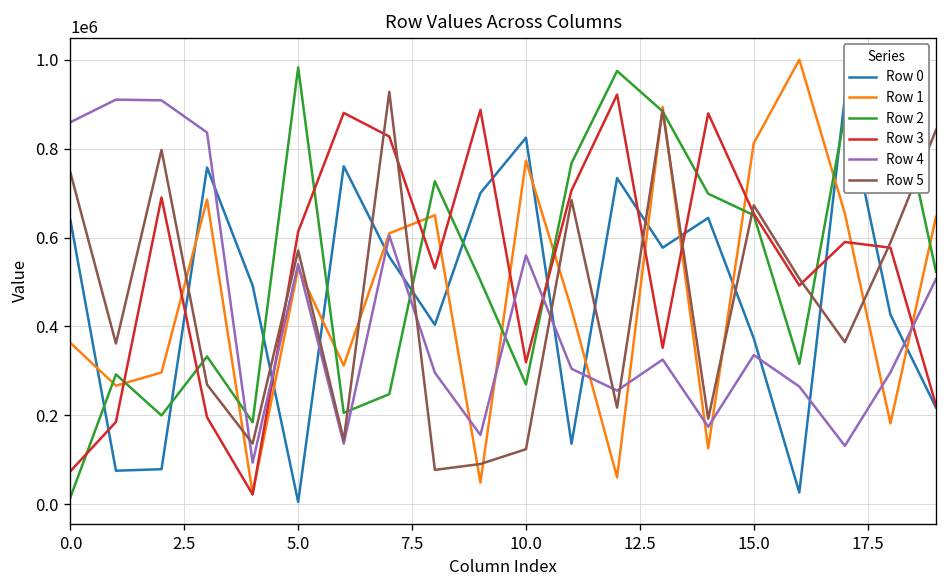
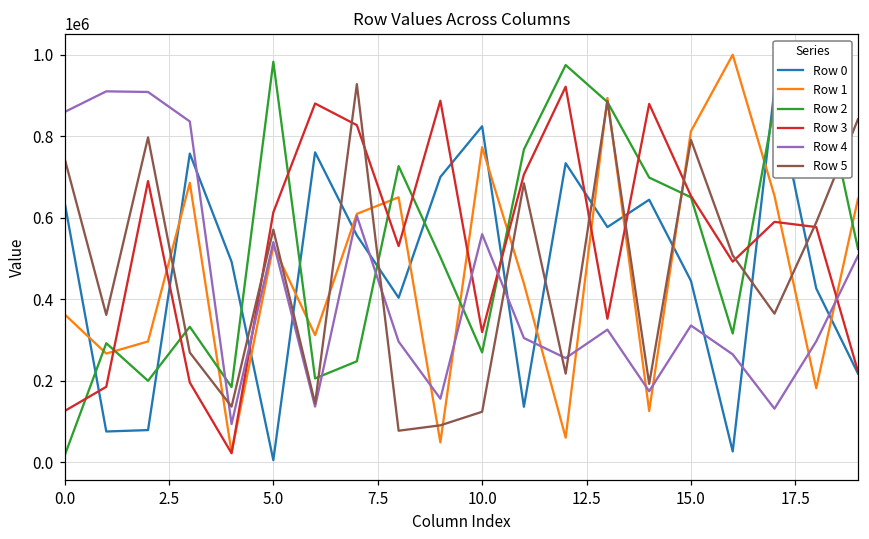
  {
    "Row 0": {
      "0.0": 640000,
      "5.0": 10000,
      "10.0": 820000,
-     "15.0": 370000
+     "15.0": 450000
    },
    "Row 1": {
      "0.0": 360000,
      "5.0": 530000,
      "10.0": 770000,
      "15.0": 810000
    },
    "Row 2": {
      "0.0": 20000,
      "5.0": 980000,
      "10.0": 270000
    },
    "Row 3": {
-     "0.0": 70000,
+     "0.0": 130000,
      "5.0": 610000,
      "10.0": 320000
    },
    "Row 4": {
      "0.0": 860000,
      "5.0": 540000,
      "10.0": 560000,
      "15.0": 340000
    },
    "Row 5": {
      "0.0": 750000,
      "5.0": 570000,
      "10.0": 120000,
-     "15.0": 670000
+     "15.0": 790000
    }
  }
